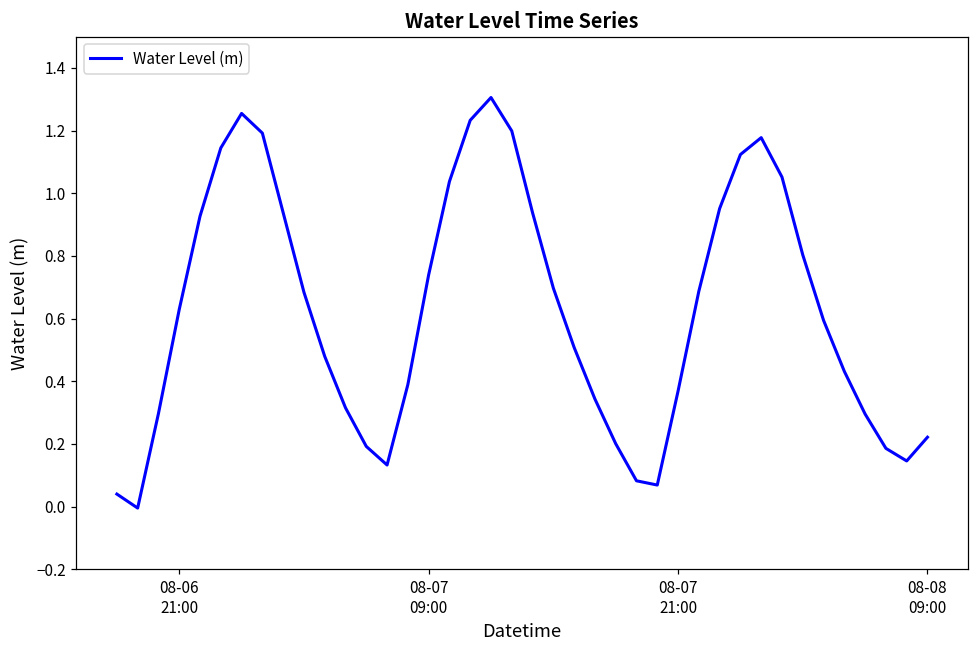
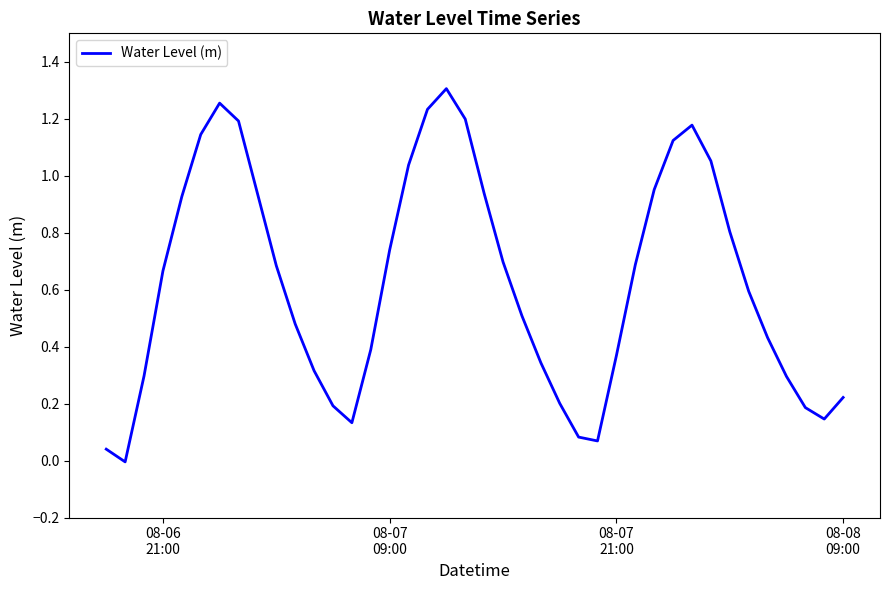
  {
-   "08-06 21:00": 0.63,
+   "08-06 21:00": 0.67,
    "08-07 09:00": 0.74,
    "08-07 21:00": 0.37,
    "08-08 09:00": 0.22
  }
